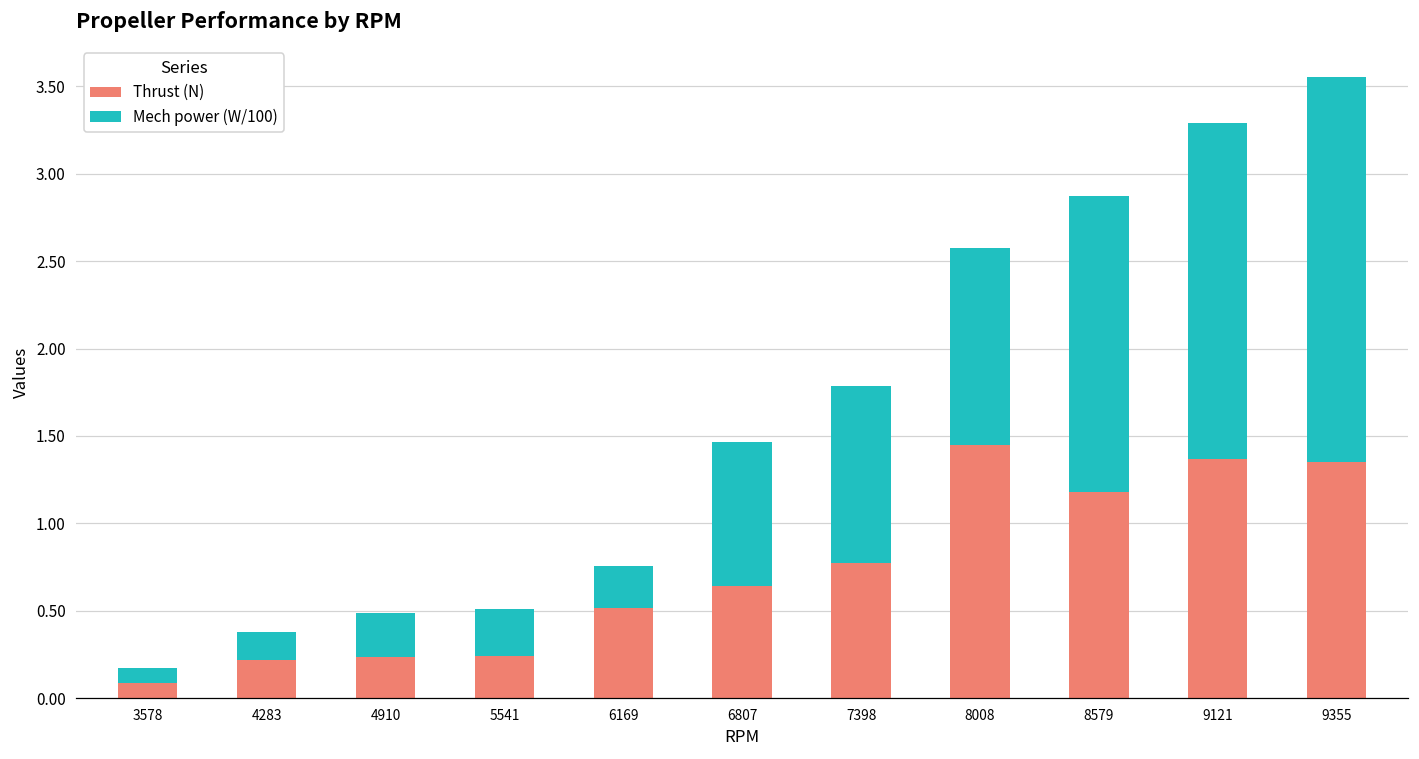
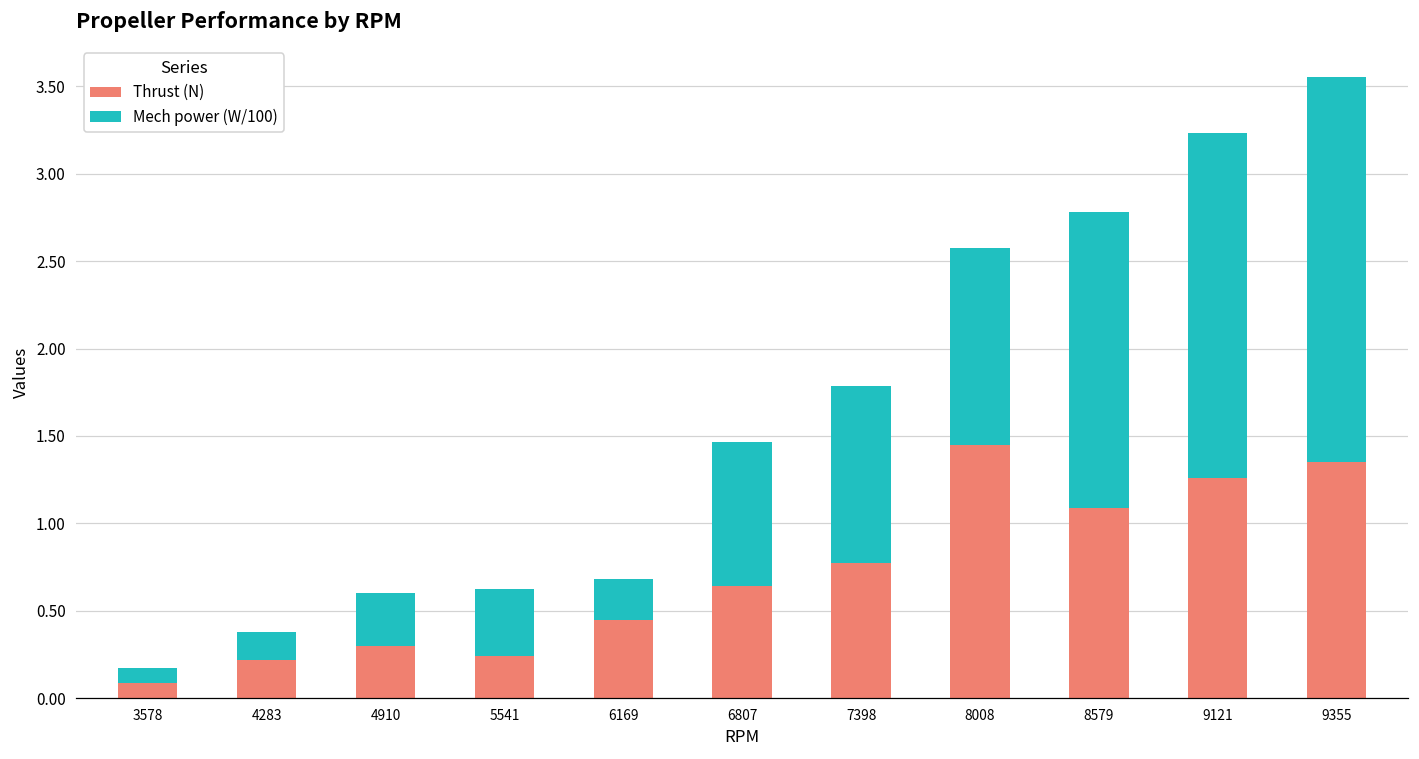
  {
    "Thrust (N)": {
      "3578": 0.09,
      "4283": 0.22,
-     "4910": 0.24,
+     "4910": 0.30,
      "5541": 0.24,
-     "6169": 0.52,
+     "6169": 0.45,
      "6807": 0.64,
      "7398": 0.78,
      "8008": 1.45,
-     "8579": 1.18,
-     "9121": 1.37,
+     "8579": 1.09,
+     "9121": 1.26,
      "9355": 1.35
    },
    "Mech power (W/100)": {
      "3578": 0.09,
      "4283": 0.16,
-     "4910": 0.25,
-     "5541": 0.27,
+     "4910": 0.30,
+     "5541": 0.38,
      "6169": 0.24,
      "6807": 0.82,
      "7398": 1.01,
      "8008": 1.13,
      "8579": 1.69,
-     "9121": 1.92,
+     "9121": 1.98,
      "9355": 2.20
    }
  }
